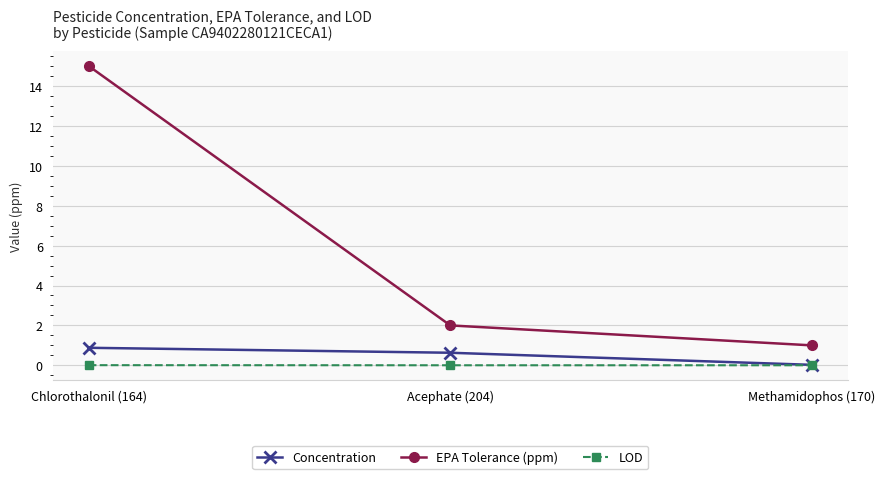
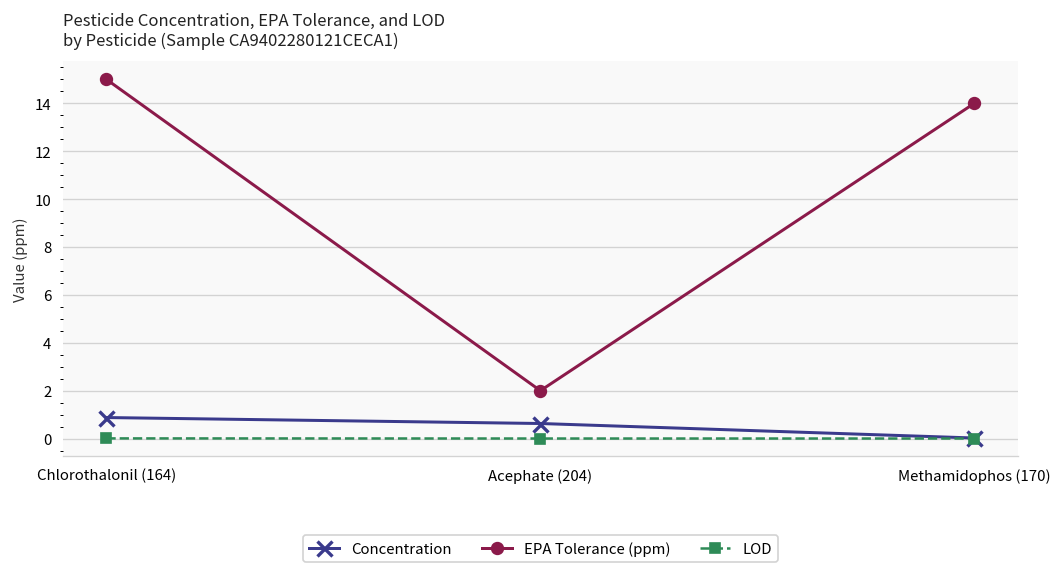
  {
    "Concentration": {
      "Chlorothalonil (164)": 1,
      "Acephate (204)": 0.6
    },
    "EPA Tolerance (ppm)": {
      "Chlorothalonil (164)": 15,
      "Acephate (204)": 2,
-     "Methamidophos (170)": 1
+     "Methamidophos (170)": 14
    },
    "LOD": {
      "Chlorothalonil (164)": 0,
      "Acephate (204)": 0
    }
  }
